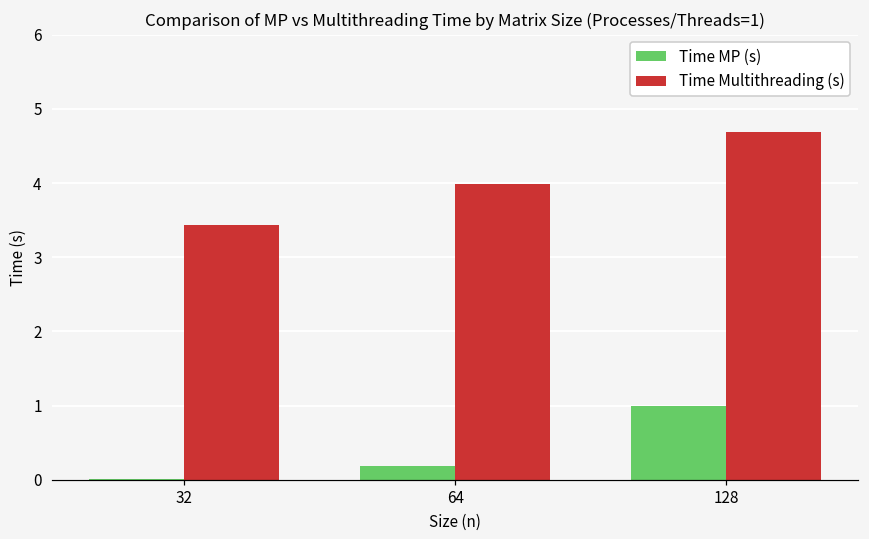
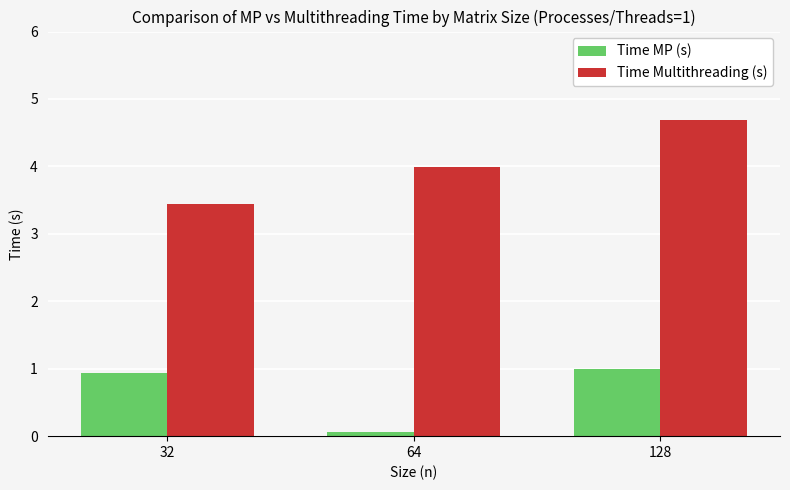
  {
    "Time MP (s)": {
-     "32": 0.0,
-     "64": 0.2,
+     "32": 0.9,
+     "64": 0.1,
      "128": 1.0
    },
    "Time Multithreading (s)": {
      "32": 3.4,
      "64": 4.0,
      "128": 4.7
    }
  }
